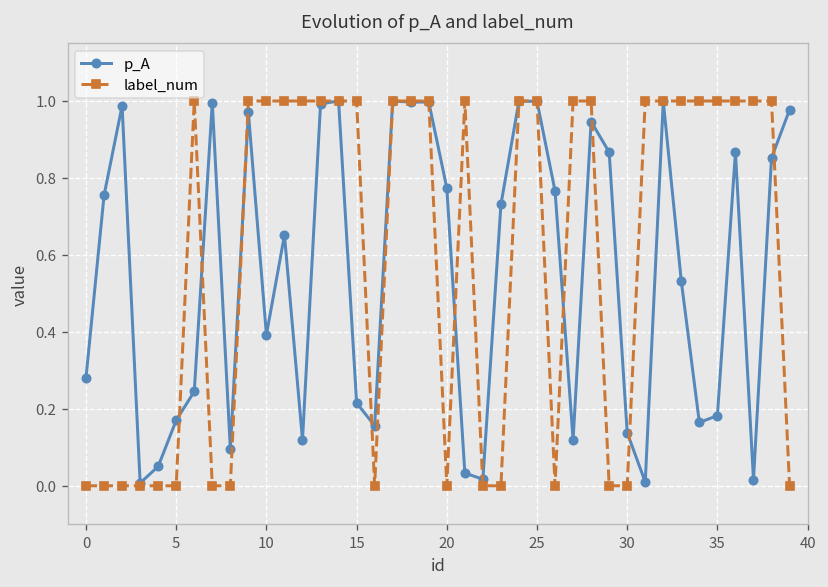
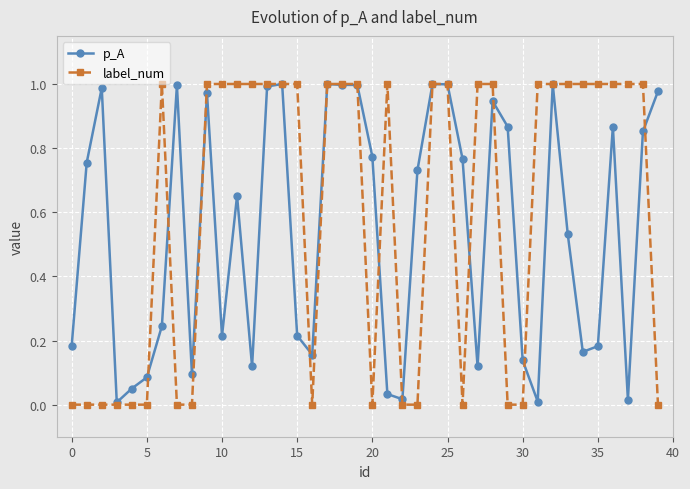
  {
    "p_A": {
-     "0": 0.28,
-     "5": 0.17,
-     "10": 0.39,
+     "0": 0.18,
+     "5": 0.09,
+     "10": 0.21,
      "15": 0.22,
      "20": 0.77,
      "30": 0.14,
      "35": 0.18
    },
    "label_num": {
      "0": 0.00,
      "5": 0.00,
      "10": 1.00,
      "15": 1.00,
      "20": 0.00,
      "30": 0.00,
      "35": 1.00
    }
  }
